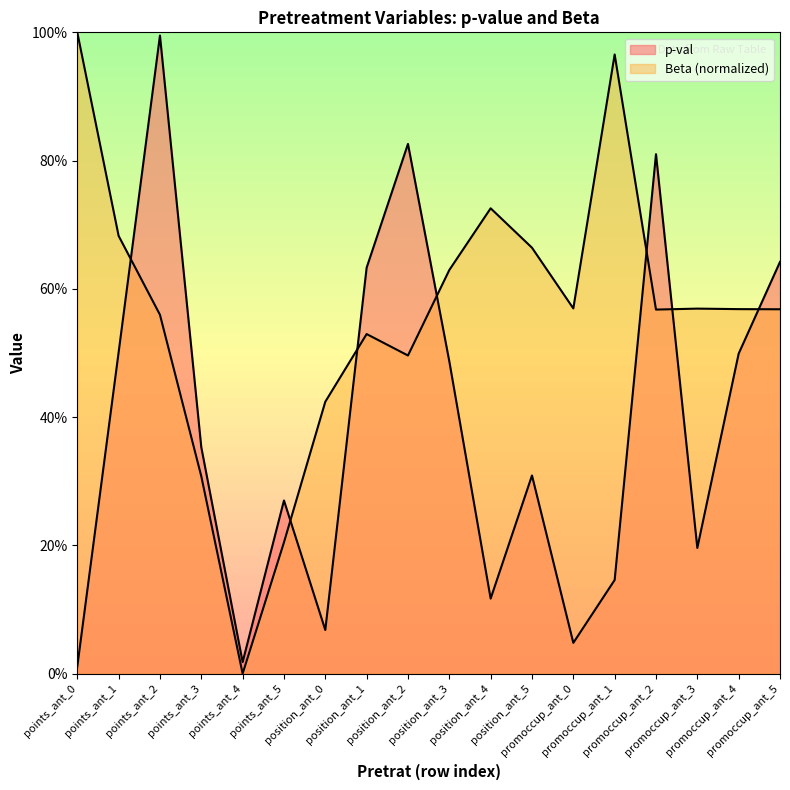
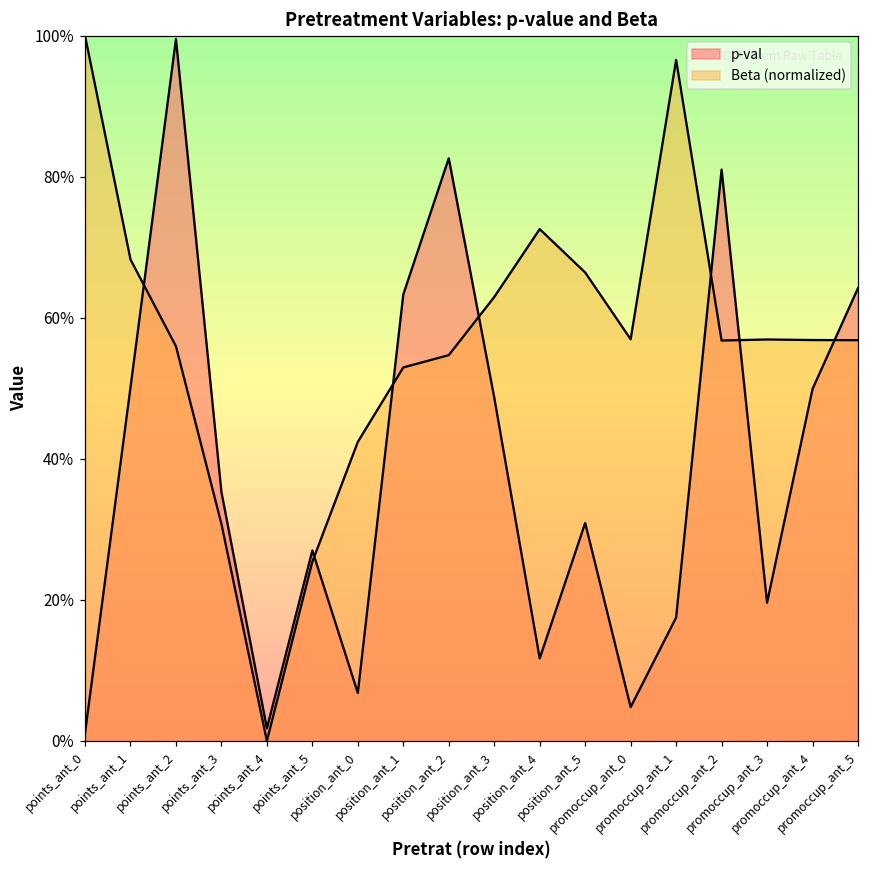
  {
    "p-val": {
      "points_ant_0": "1%",
      "points_ant_1": "50%",
      "points_ant_2": "100%",
      "points_ant_3": "35%",
      "points_ant_4": "2%",
      "points_ant_5": "27%",
      "position_ant_0": "7%",
      "position_ant_1": "63%",
      "position_ant_2": "83%",
      "position_ant_3": "49%",
      "position_ant_4": "12%",
      "position_ant_5": "31%",
      "promoccup_ant_0": "5%",
-     "promoccup_ant_1": "15%",
+     "promoccup_ant_1": "18%",
      "promoccup_ant_2": "81%",
      "promoccup_ant_3": "20%",
      "promoccup_ant_4": "50%",
      "promoccup_ant_5": "64%"
    },
    "Beta (normalized)": {
      "points_ant_0": "100%",
      "points_ant_1": "68%",
      "points_ant_2": "56%",
      "points_ant_3": "31%",
      "points_ant_4": "0%",
-     "points_ant_5": "20%",
+     "points_ant_5": "25%",
      "position_ant_0": "42%",
      "position_ant_1": "53%",
-     "position_ant_2": "50%",
+     "position_ant_2": "55%",
      "position_ant_3": "63%",
      "position_ant_4": "73%",
      "position_ant_5": "66%",
      "promoccup_ant_0": "57%",
      "promoccup_ant_1": "97%",
      "promoccup_ant_2": "57%",
      "promoccup_ant_3": "57%",
      "promoccup_ant_4": "57%",
      "promoccup_ant_5": "57%"
    }
  }
